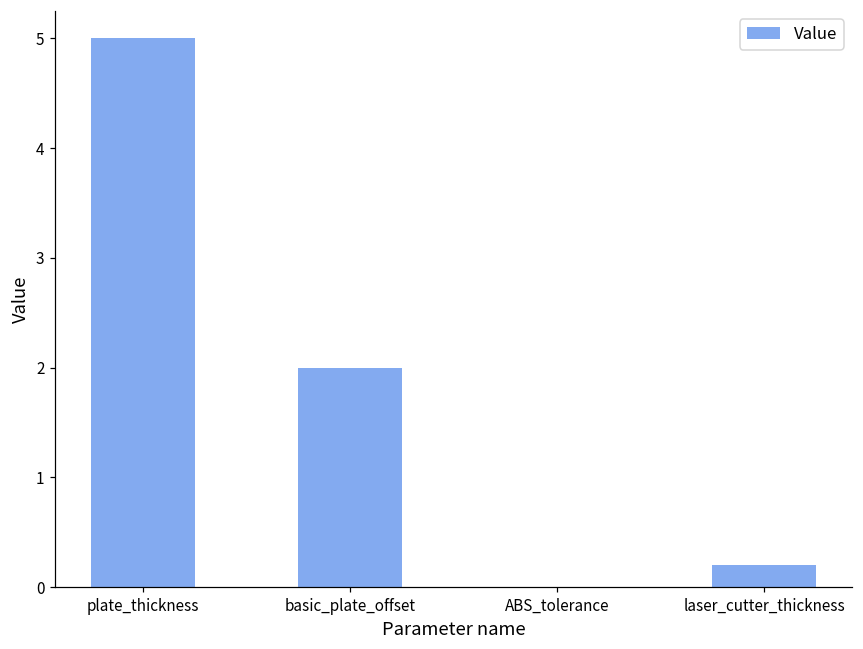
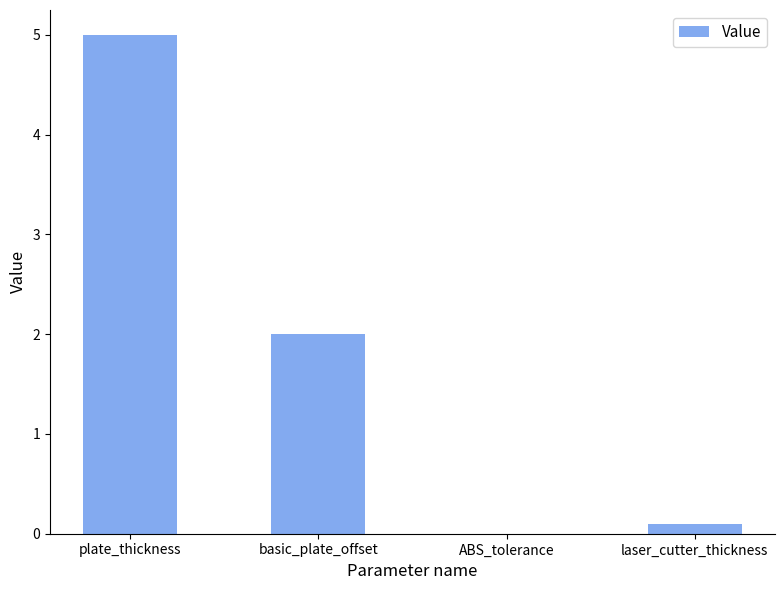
  {
    "plate_thickness": 5.0,
    "basic_plate_offset": 2.0,
    "ABS_tolerance": 0.0,
-   "laser_cutter_thickness": 0.2
+   "laser_cutter_thickness": 0.1
  }
